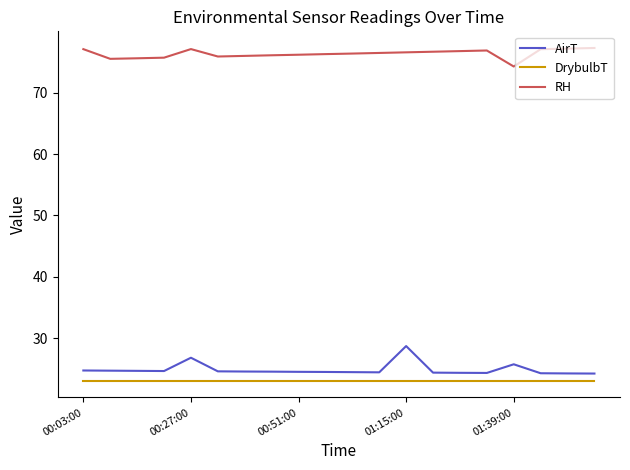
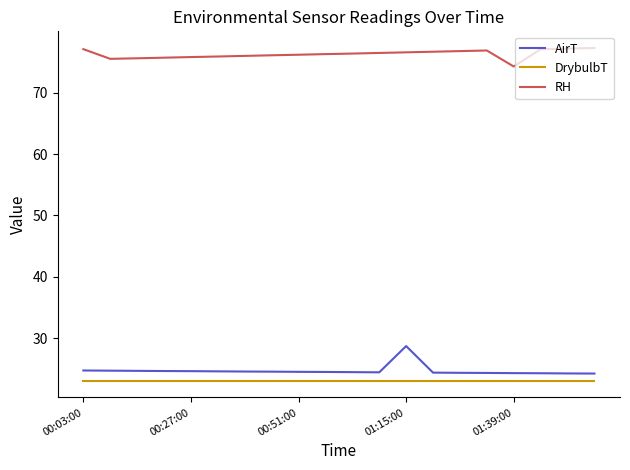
  {
    "AirT": {
      "00:03:00": 25,
-     "00:27:00": 27,
+     "00:27:00": 25,
      "00:51:00": 25,
      "01:15:00": 29,
-     "01:39:00": 26
+     "01:39:00": 24
    },
    "DrybulbT": {
      "00:03:00": 23,
      "00:27:00": 23,
      "00:51:00": 23,
      "01:15:00": 23,
      "01:39:00": 23
    },
    "RH": {
      "00:03:00": 77,
-     "00:27:00": 77,
+     "00:27:00": 76,
      "00:51:00": 76,
      "01:15:00": 77,
      "01:39:00": 74
    }
  }
